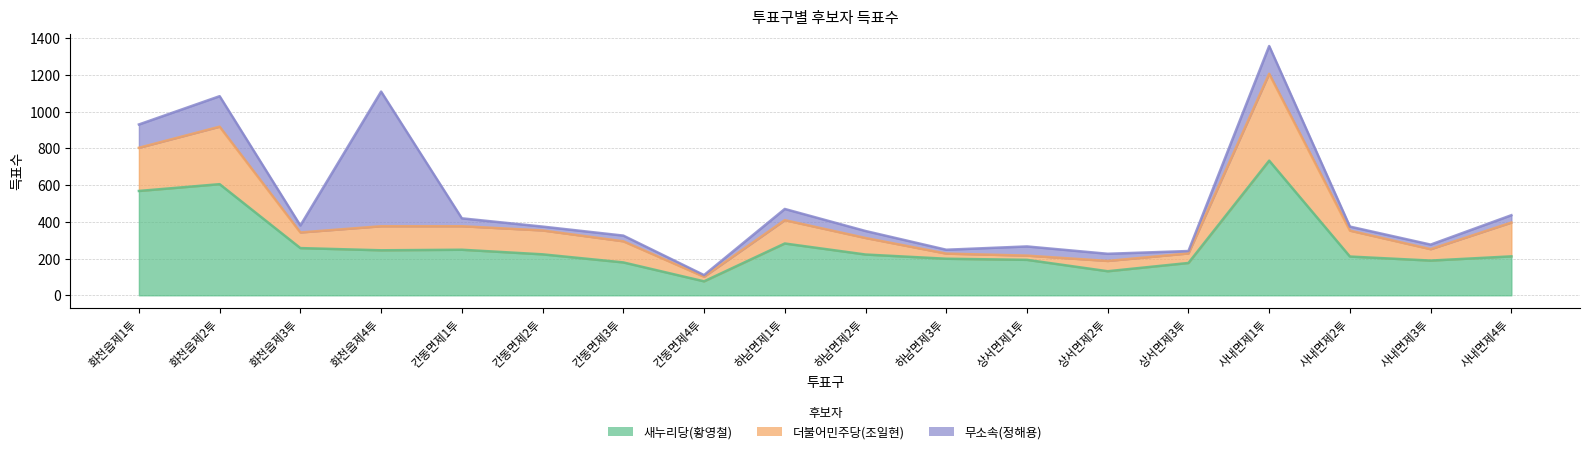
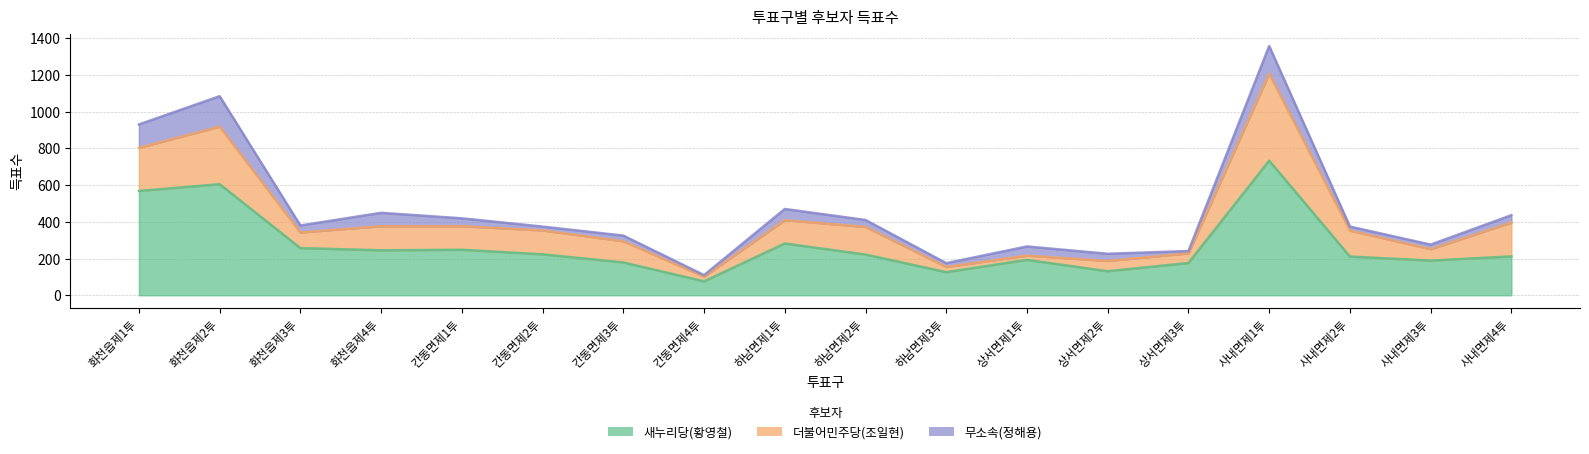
  {
    "새누리당(황영철)": {
      "화천읍제1투": 570,
      "화천읍제2투": 610,
      "화천읍제3투": 260,
      "화천읍제4투": 250,
      "간동면제1투": 250,
      "간동면제2투": 220,
      "간동면제3투": 180,
      "간동면제4투": 80,
      "하남면제1투": 280,
      "하남면제2투": 220,
-     "하남면제3투": 200,
+     "하남면제3투": 130,
      "상서면제1투": 190,
      "상서면제2투": 130,
      "상서면제3투": 180,
      "사내면제1투": 730,
      "사내면제2투": 210,
      "사내면제3투": 190,
      "사내면제4투": 210
    },
    "더불어민주당(조일현)": {
      "화천읍제1투": 240,
      "화천읍제2투": 310,
      "화천읍제3투": 90,
      "화천읍제4투": 130,
      "간동면제1투": 130,
      "간동면제2투": 130,
      "간동면제3투": 120,
      "하남면제1투": 130,
-     "하남면제2투": 90,
+     "하남면제2투": 150,
      "하남면제3투": 30,
      "상서면제1투": 20,
      "상서면제2투": 60,
      "사내면제1투": 470,
      "사내면제2투": 140,
      "사내면제3투": 60,
      "사내면제4투": 180
    },
    "무소속(정해용)": {
      "화천읍제1투": 130,
      "화천읍제2투": 170,
      "화천읍제3투": 40,
-     "화천읍제4투": 730,
+     "화천읍제4투": 70,
      "간동면제1투": 40,
      "간동면제2투": 20,
      "간동면제3투": 30,
      "하남면제1투": 60,
      "하남면제2투": 40,
      "하남면제3투": 20,
      "상서면제1투": 50,
      "상서면제2투": 40,
      "사내면제1투": 150,
      "사내면제2투": 20,
      "사내면제3투": 30,
      "사내면제4투": 40
    }
  }
